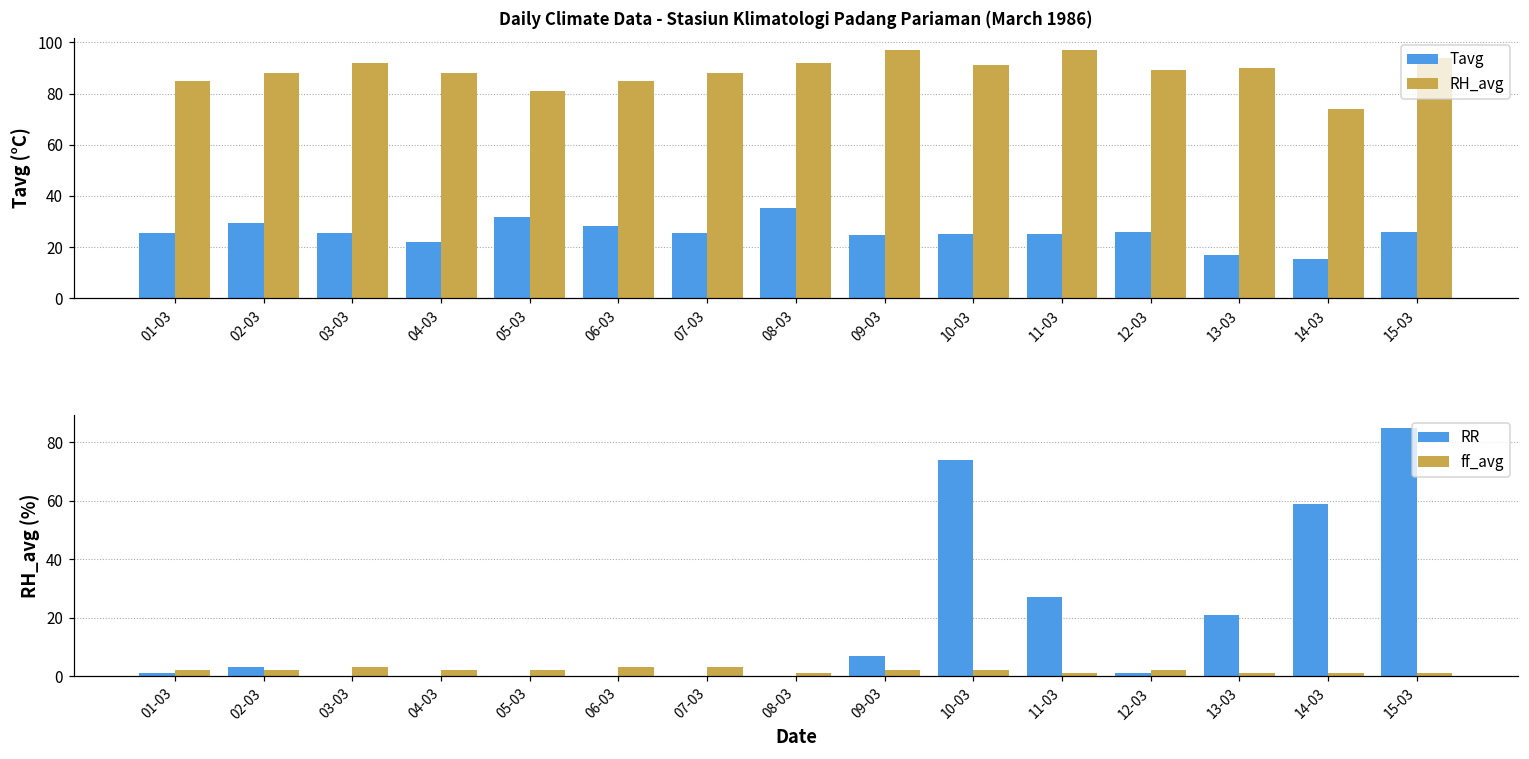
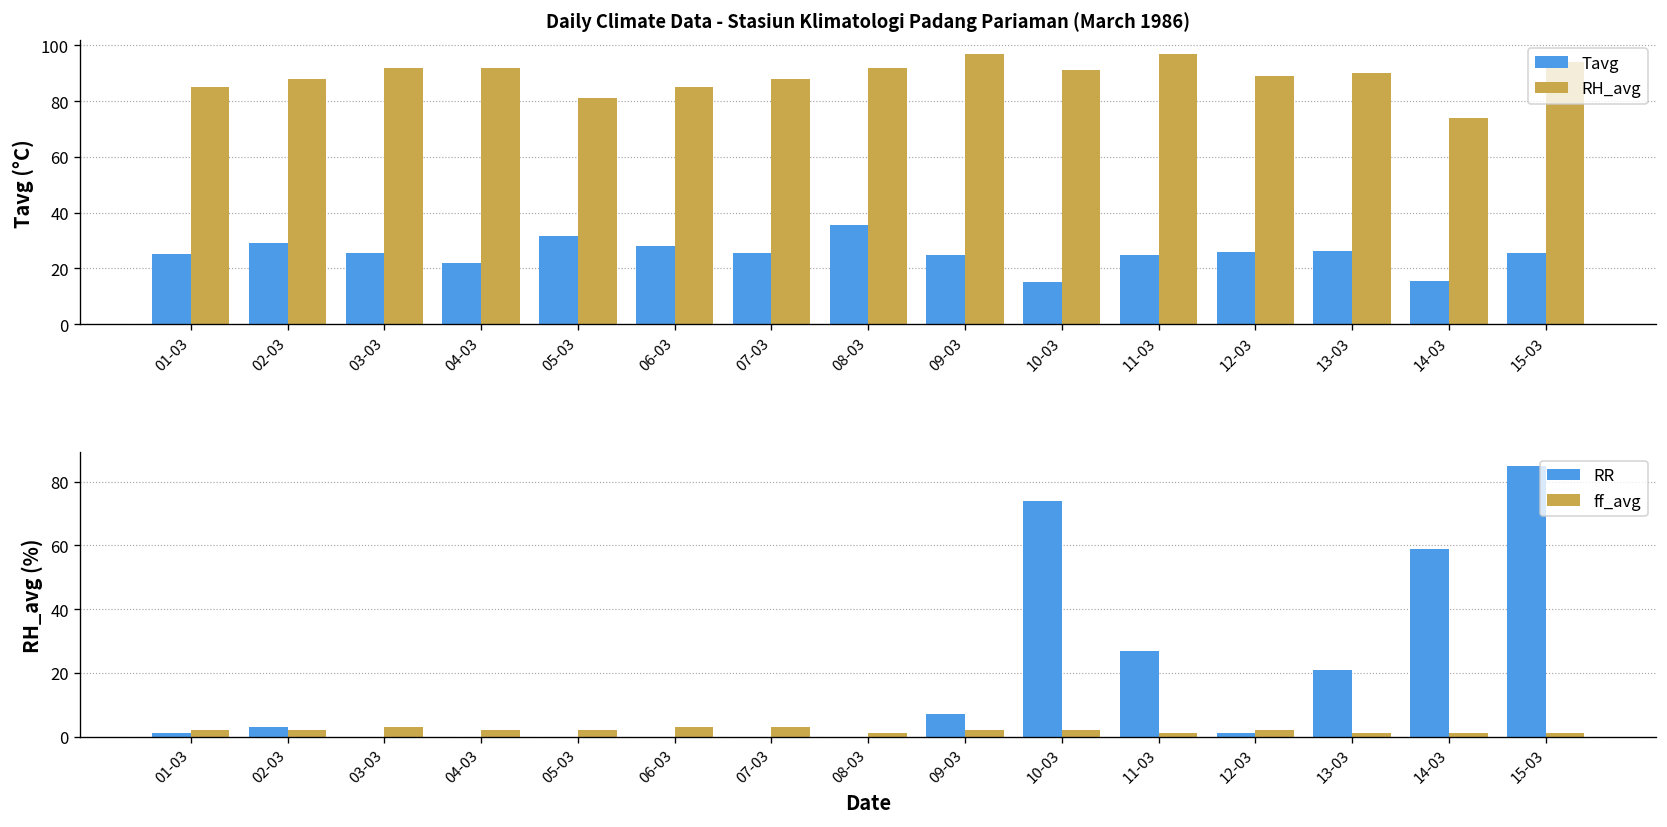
  {
    "Daily Climate Data - Stasiun Klimatologi Padang Pariaman (March 1986)": {
      "Tavg": {
        "01-03": 25,
        "02-03": 29,
        "03-03": 26,
        "04-03": 22,
        "05-03": 32,
        "06-03": 28,
        "07-03": 26,
        "08-03": 35,
        "09-03": 25,
-       "10-03": 25,
+       "10-03": 15,
        "11-03": 25,
        "12-03": 26,
-       "13-03": 17,
+       "13-03": 26,
        "14-03": 15,
        "15-03": 26
      },
      "RH_avg": {
        "01-03": 85,
        "02-03": 88,
        "03-03": 92,
-       "04-03": 88,
+       "04-03": 92,
        "05-03": 81,
        "06-03": 85,
        "07-03": 88,
        "08-03": 92,
        "09-03": 97,
        "10-03": 91,
        "11-03": 97,
        "12-03": 89,
        "13-03": 90,
        "14-03": 74
      }
    }
  }
